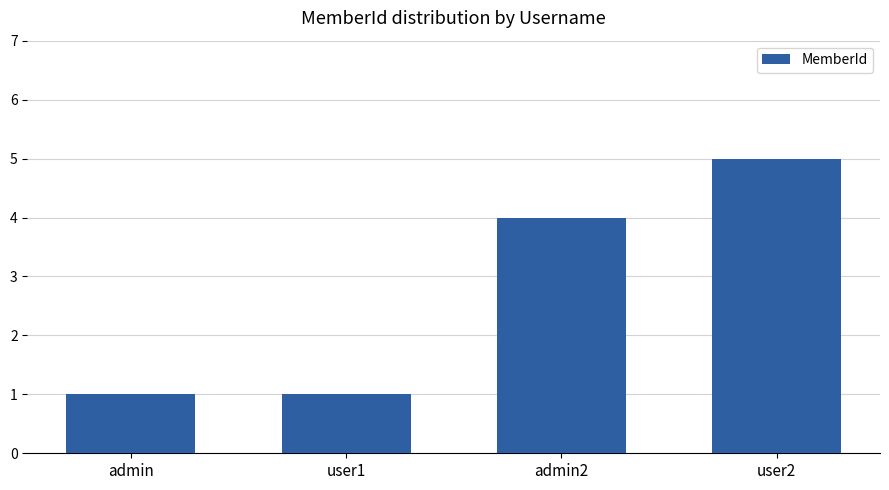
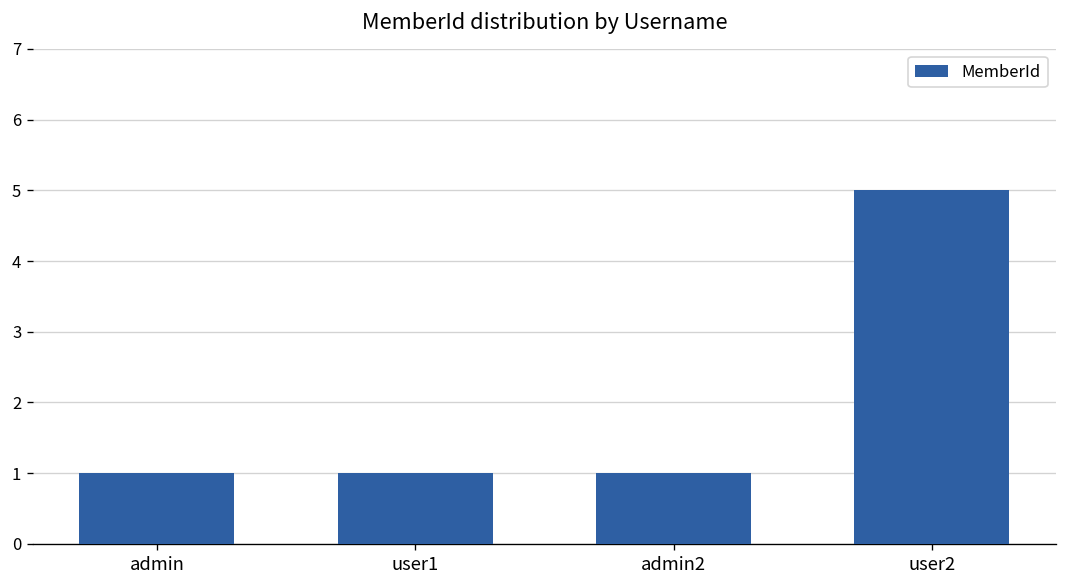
  {
    "admin": 1,
    "user1": 1,
-   "admin2": 4,
+   "admin2": 1,
    "user2": 5
  }
